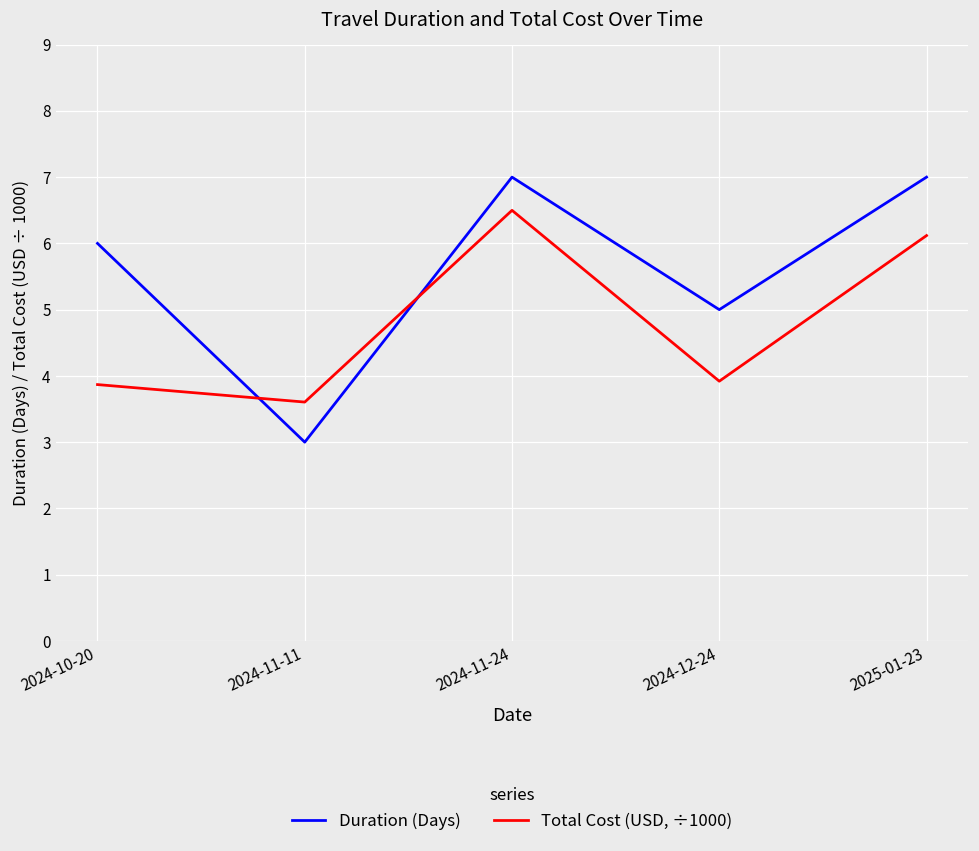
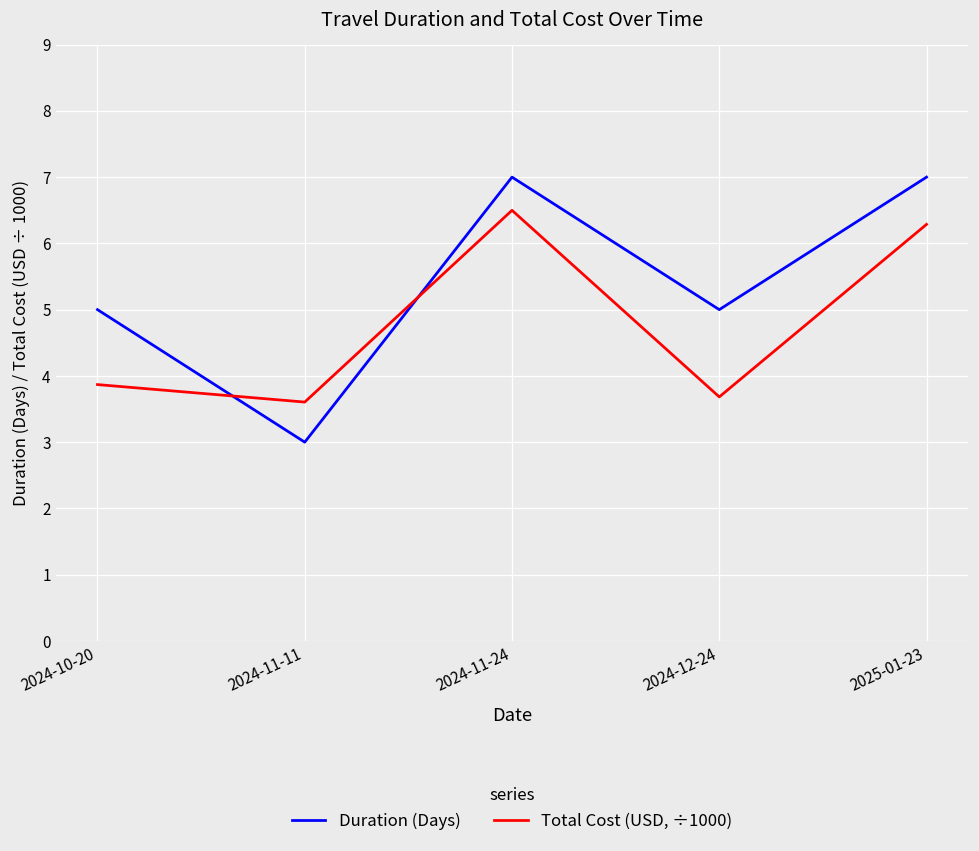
  {
    "Duration (Days)": {
-     "2024-10-20": 6,
+     "2024-10-20": 5,
      "2024-11-11": 3,
      "2024-11-24": 7,
      "2024-12-24": 5,
      "2025-01-23": 7
    },
    "Total Cost (USD, ÷1000)": {
      "2024-10-20": 3.9,
      "2024-11-11": 3.6,
      "2024-11-24": 6.5,
-     "2024-12-24": 3.9,
-     "2025-01-23": 6.1
+     "2024-12-24": 3.7,
+     "2025-01-23": 6.3
    }
  }
